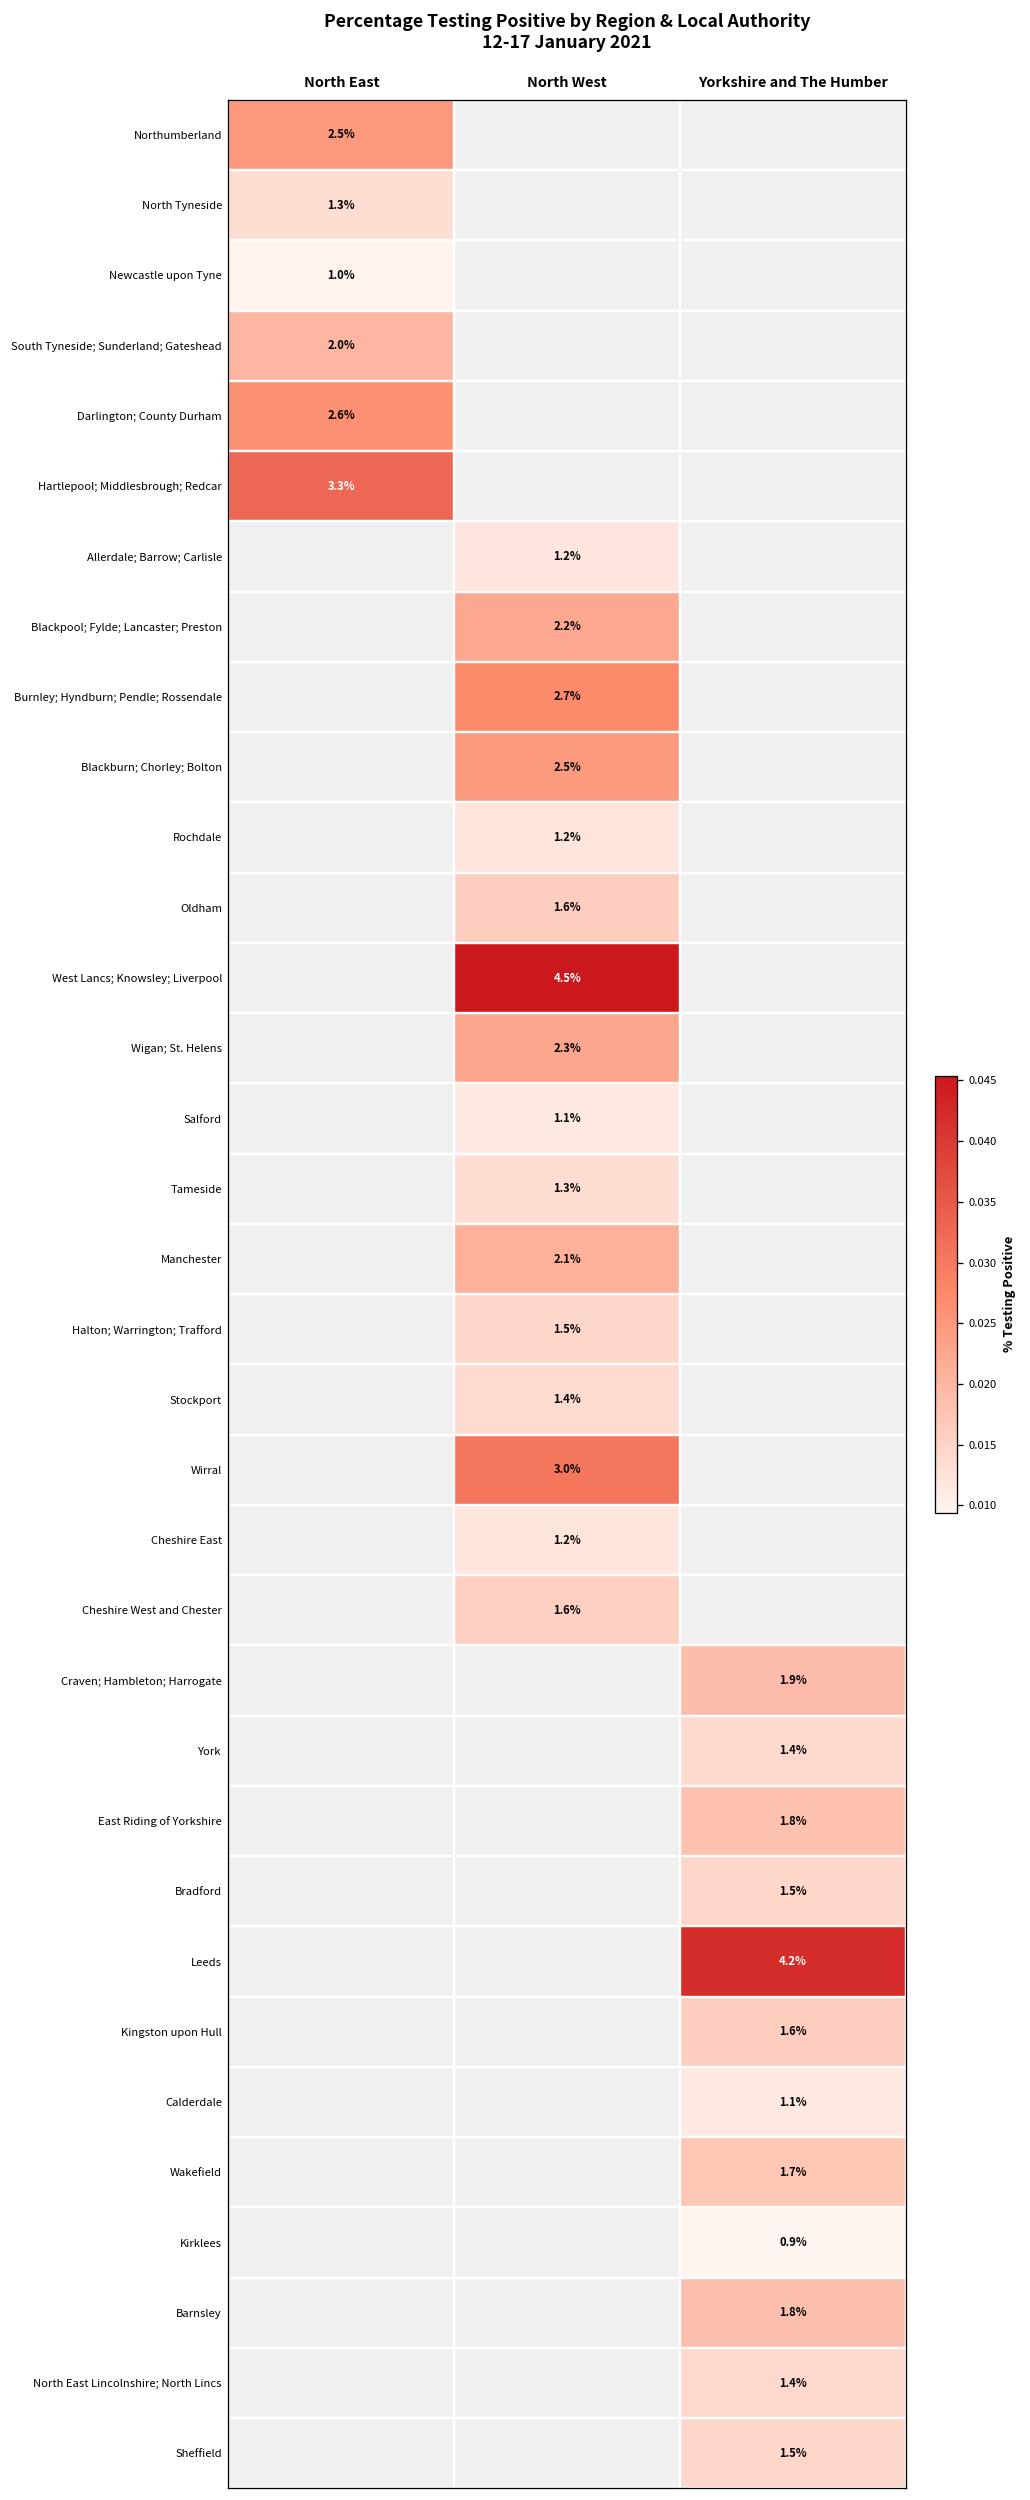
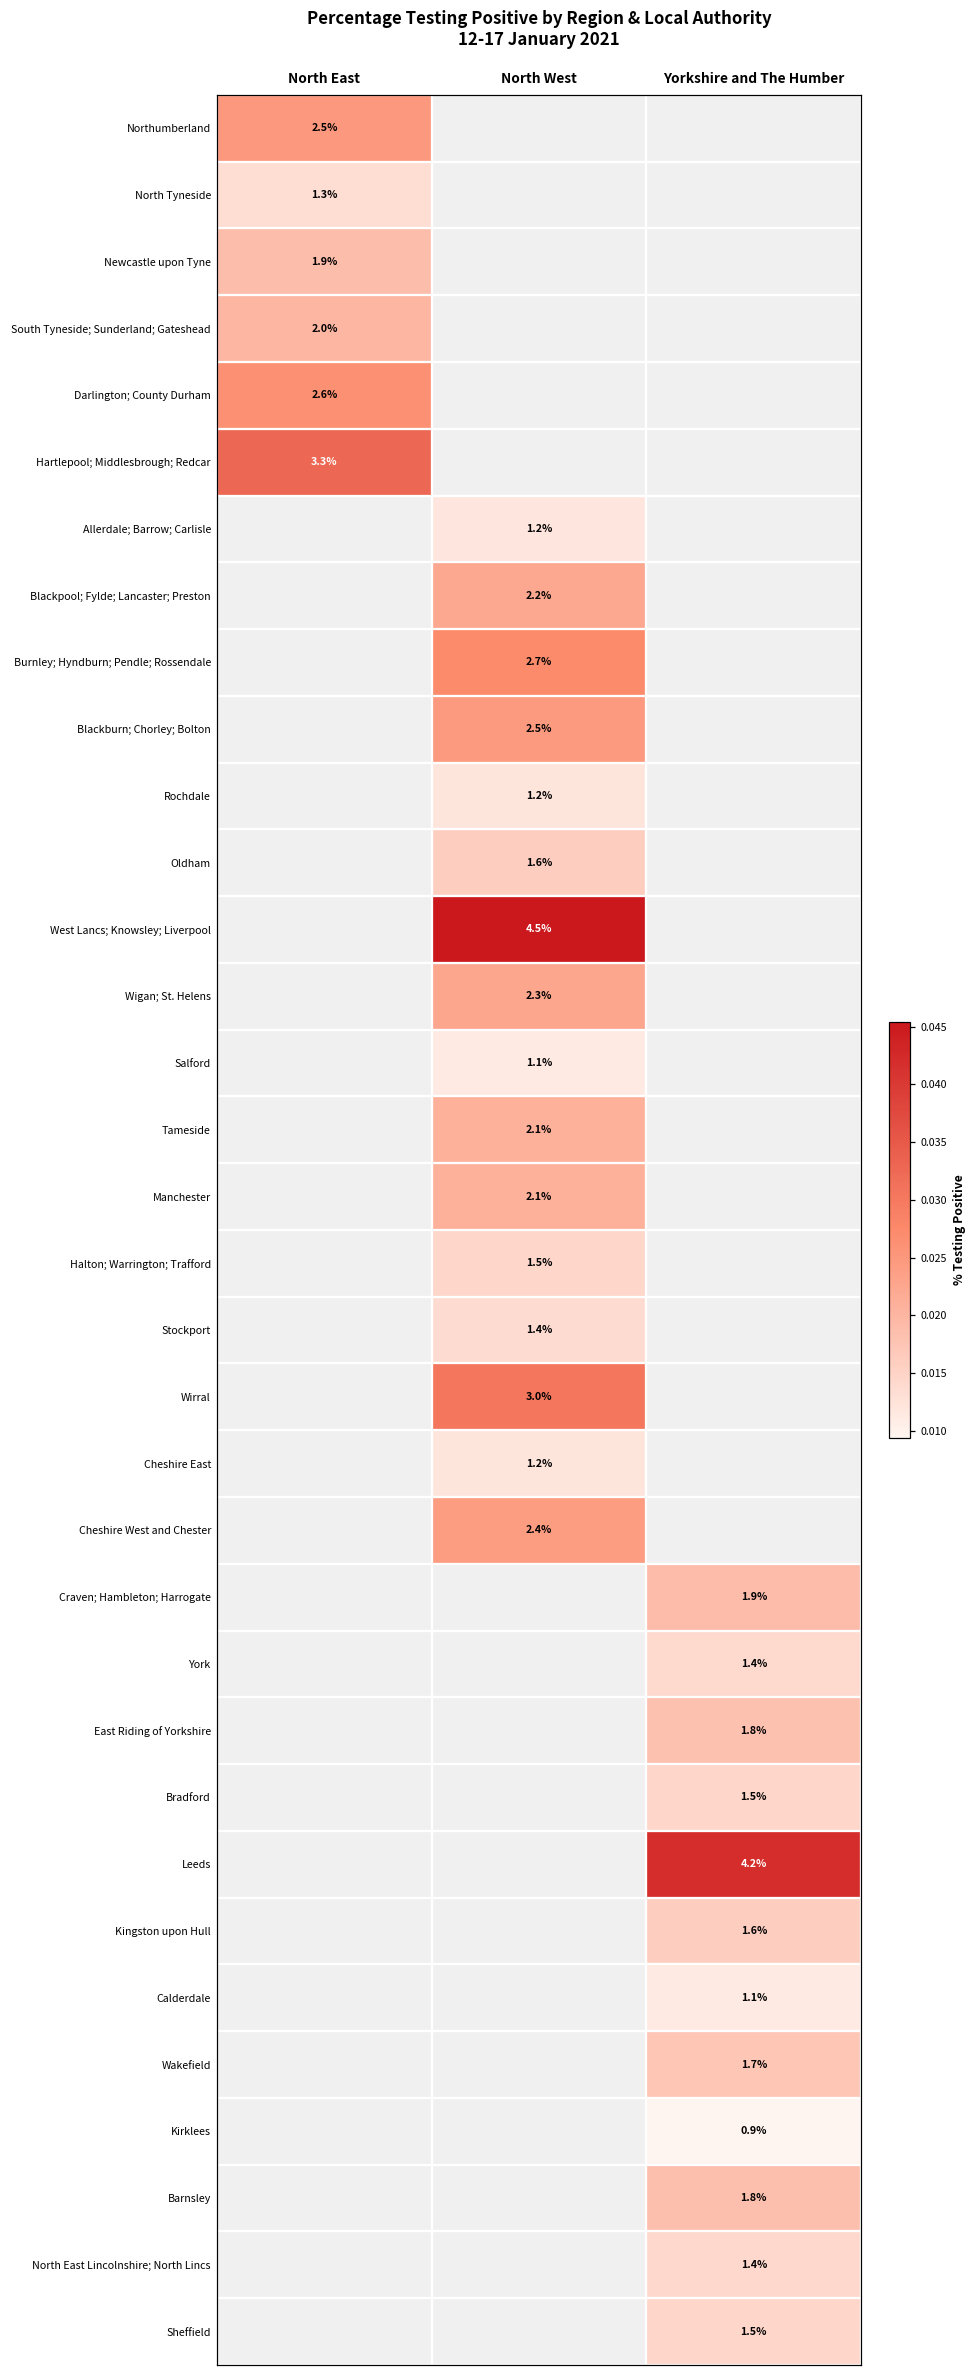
  {
    "Northumberland": {
      "North East": "2.5%"
    },
    "North Tyneside": {
      "North East": "1.3%"
    },
    "Newcastle upon Tyne": {
-     "North East": "1.0%"
+     "North East": "1.9%"
    },
    "South Tyneside; Sunderland; Gateshead": {
      "North East": "2.0%"
    },
    "Darlington; County Durham": {
      "North East": "2.6%"
    },
    "Hartlepool; Middlesbrough; Redcar": {
      "North East": "3.3%"
    },
    "Allerdale; Barrow; Carlisle": {
      "North West": "1.2%"
    },
    "Blackpool; Fylde; Lancaster; Preston": {
      "North West": "2.2%"
    },
    "Burnley; Hyndburn; Pendle; Rossendale": {
      "North West": "2.7%"
    },
    "Blackburn; Chorley; Bolton": {
      "North West": "2.5%"
    },
    "Rochdale": {
      "North West": "1.2%"
    },
    "Oldham": {
      "North West": "1.6%"
    },
    "West Lancs; Knowsley; Liverpool": {
      "North West": "4.5%"
    },
    "Wigan; St. Helens": {
      "North West": "2.3%"
    },
    "Salford": {
      "North West": "1.1%"
    },
    "Tameside": {
-     "North West": "1.3%"
+     "North West": "2.1%"
    },
    "Manchester": {
      "North West": "2.1%"
    },
    "Halton; Warrington; Trafford": {
      "North West": "1.5%"
    },
    "Stockport": {
      "North West": "1.4%"
    },
    "Wirral": {
      "North West": "3.0%"
    },
    "Cheshire East": {
      "North West": "1.2%"
    },
    "Cheshire West and Chester": {
-     "North West": "1.6%"
+     "North West": "2.4%"
    },
    "Craven; Hambleton; Harrogate": {
      "Yorkshire and The Humber": "1.9%"
    },
    "York": {
      "Yorkshire and The Humber": "1.4%"
    },
    "East Riding of Yorkshire": {
      "Yorkshire and The Humber": "1.8%"
    },
    "Bradford": {
      "Yorkshire and The Humber": "1.5%"
    },
    "Leeds": {
      "Yorkshire and The Humber": "4.2%"
    },
    "Kingston upon Hull": {
      "Yorkshire and The Humber": "1.6%"
    },
    "Calderdale": {
      "Yorkshire and The Humber": "1.1%"
    },
    "Wakefield": {
      "Yorkshire and The Humber": "1.7%"
    },
    "Kirklees": {
      "Yorkshire and The Humber": "0.9%"
    },
    "Barnsley": {
      "Yorkshire and The Humber": "1.8%"
    },
    "North East Lincolnshire; North Lincs": {
      "Yorkshire and The Humber": "1.4%"
    },
    "Sheffield": {
      "Yorkshire and The Humber": "1.5%"
    }
  }
